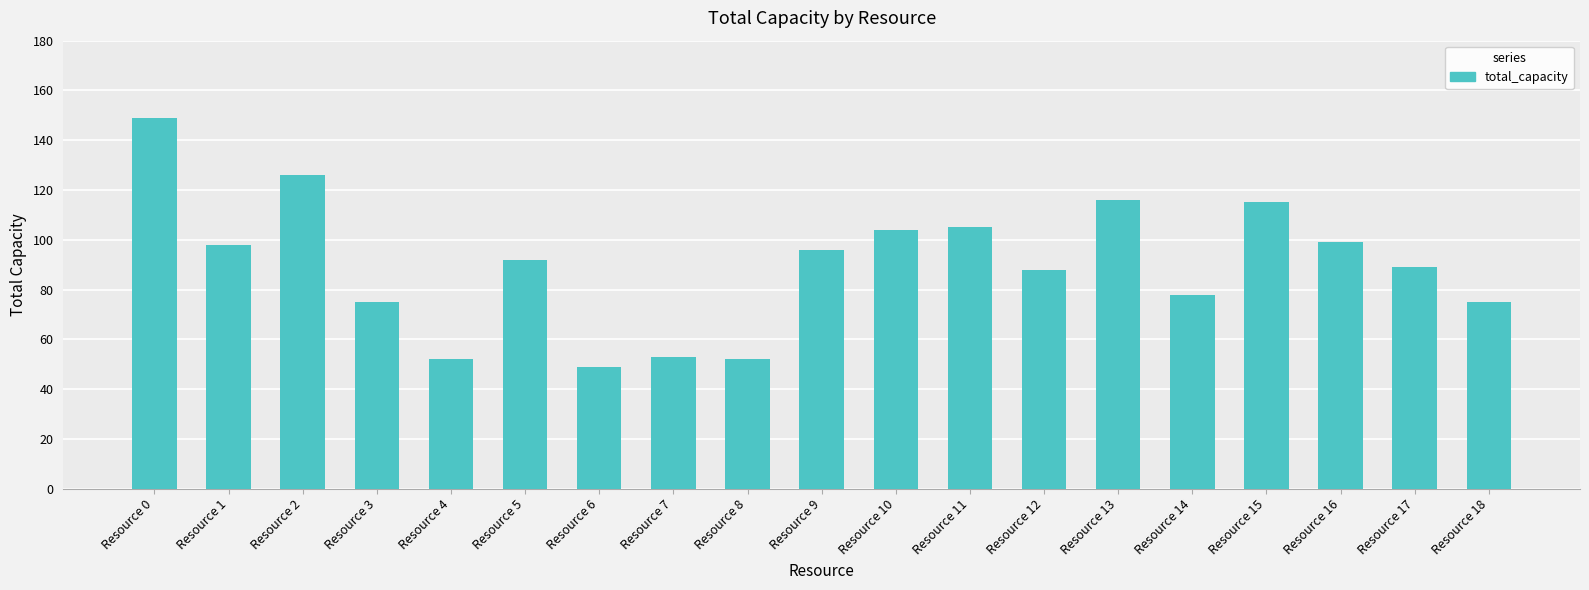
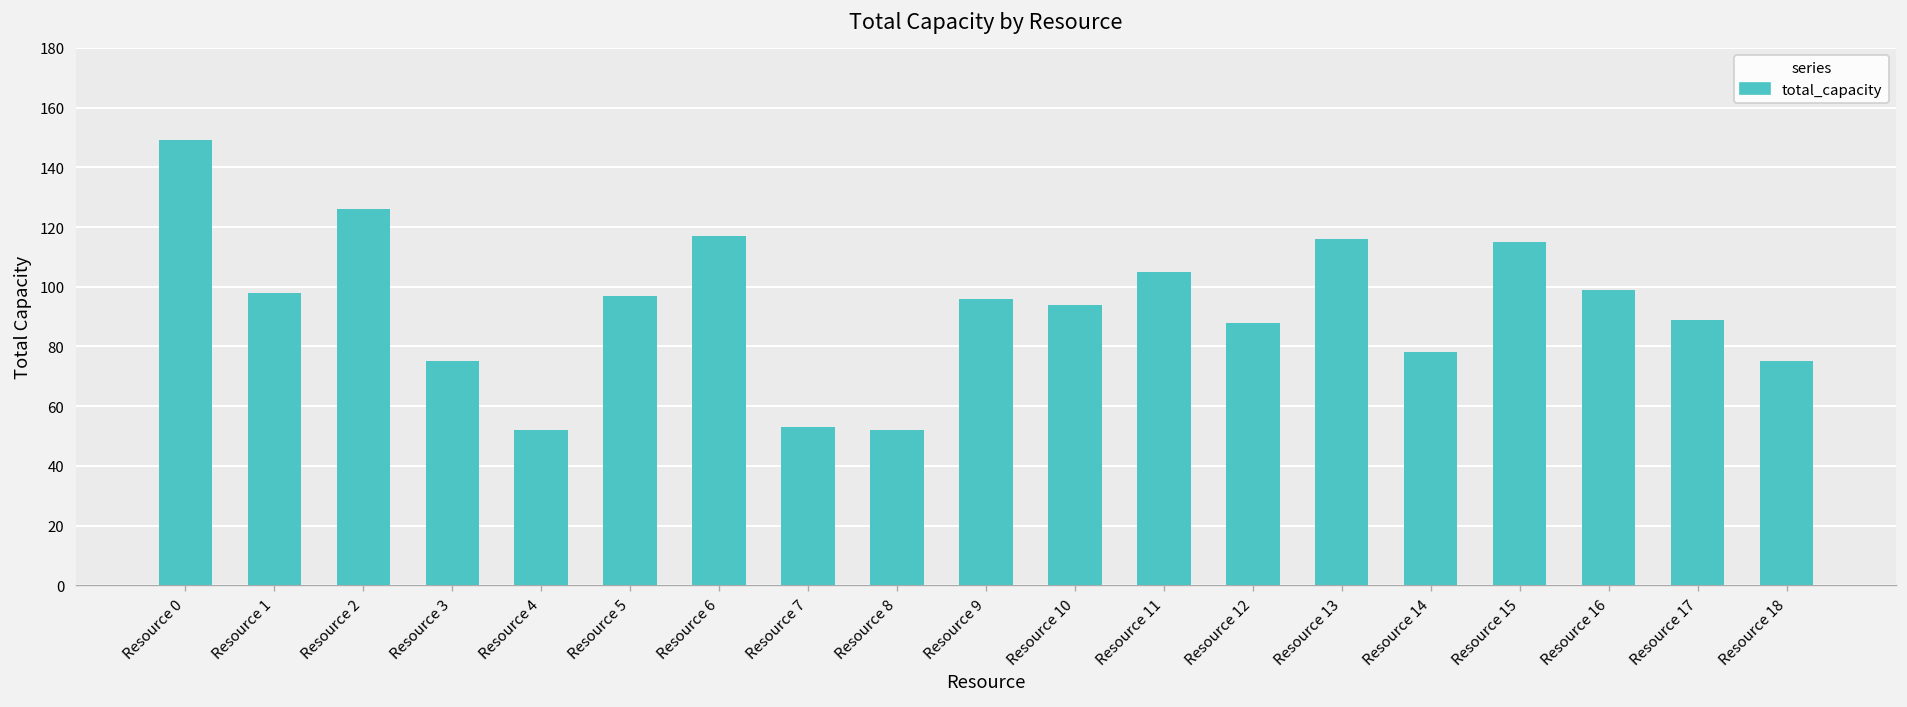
  {
    "Resource 0": 149,
    "Resource 1": 98,
    "Resource 2": 126,
    "Resource 3": 75,
    "Resource 4": 52,
-   "Resource 5": 92,
-   "Resource 6": 49,
+   "Resource 5": 97,
+   "Resource 6": 117,
    "Resource 7": 53,
    "Resource 8": 52,
    "Resource 9": 96,
-   "Resource 10": 104,
+   "Resource 10": 94,
    "Resource 11": 105,
    "Resource 12": 88,
    "Resource 13": 116,
    "Resource 14": 78,
    "Resource 15": 115,
    "Resource 16": 99,
    "Resource 17": 89,
    "Resource 18": 75
  }
